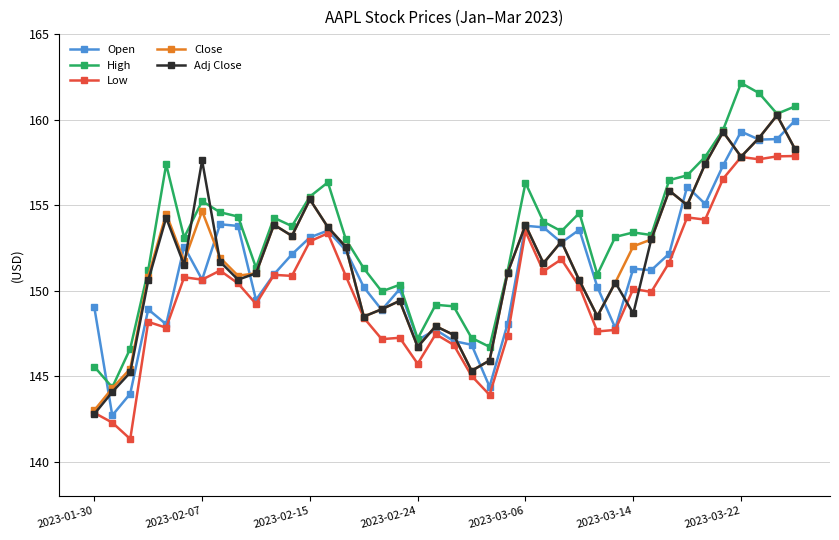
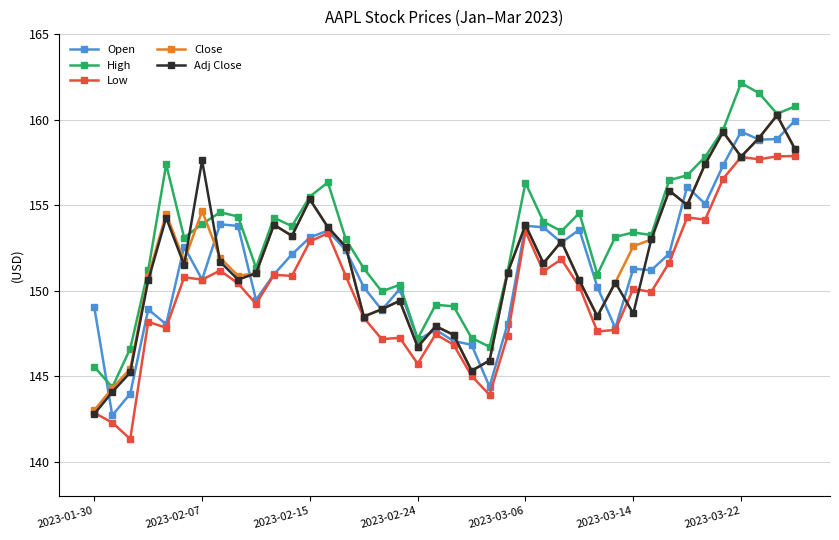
  {
    "Open": {
      "2023-01-30": 149.0,
      "2023-02-15": 153.1,
      "2023-03-14": 151.3,
      "2023-03-22": 159.3
    },
    "High": {
      "2023-01-30": 145.6,
-     "2023-02-07": 155.2,
+     "2023-02-07": 153.9,
      "2023-02-15": 155.5,
      "2023-03-06": 156.3,
      "2023-03-14": 153.4,
      "2023-03-22": 162.1
    },
    "Adj Close": {
      "2023-02-07": 157.6,
      "2023-03-14": 148.7
    }
  }
